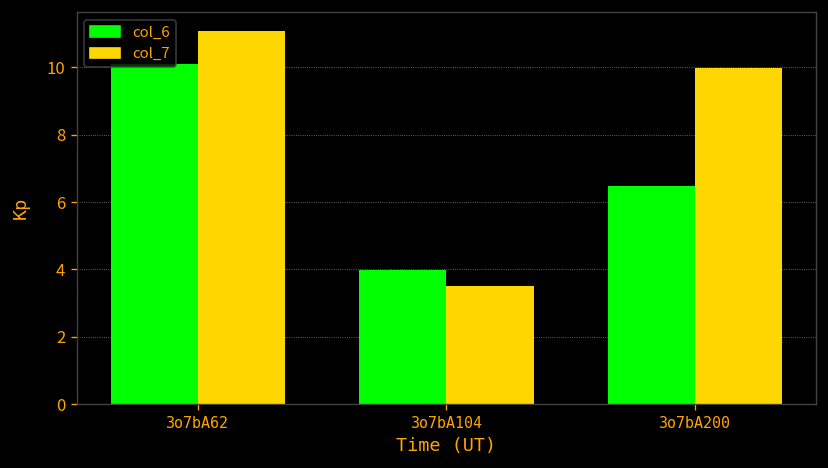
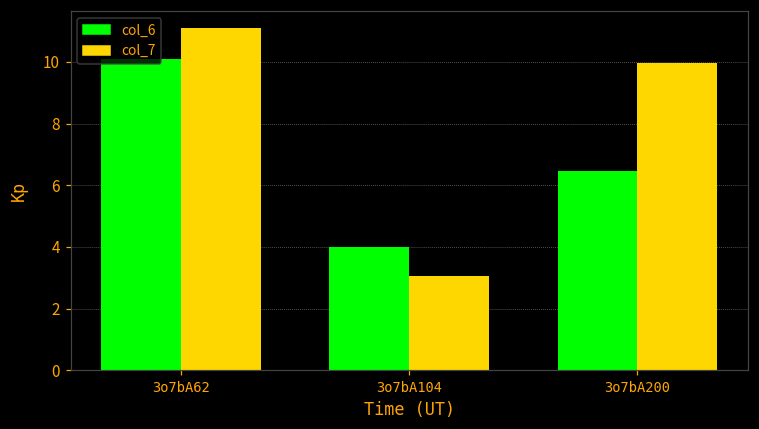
  {
    "col_6": {
      "3o7bA104": 4.0,
      "3o7bA200": 6.5
    },
    "col_7": {
      "3o7bA62": 11.1,
-     "3o7bA104": 3.5,
+     "3o7bA104": 3.1,
      "3o7bA200": 10.0
    }
  }
